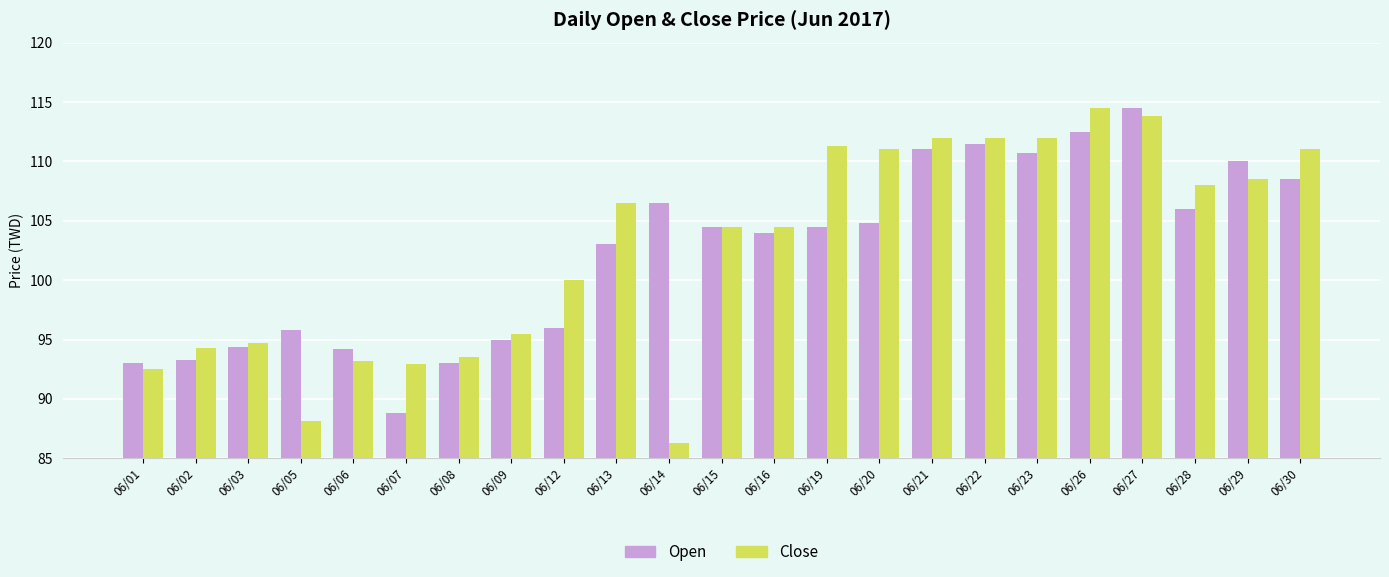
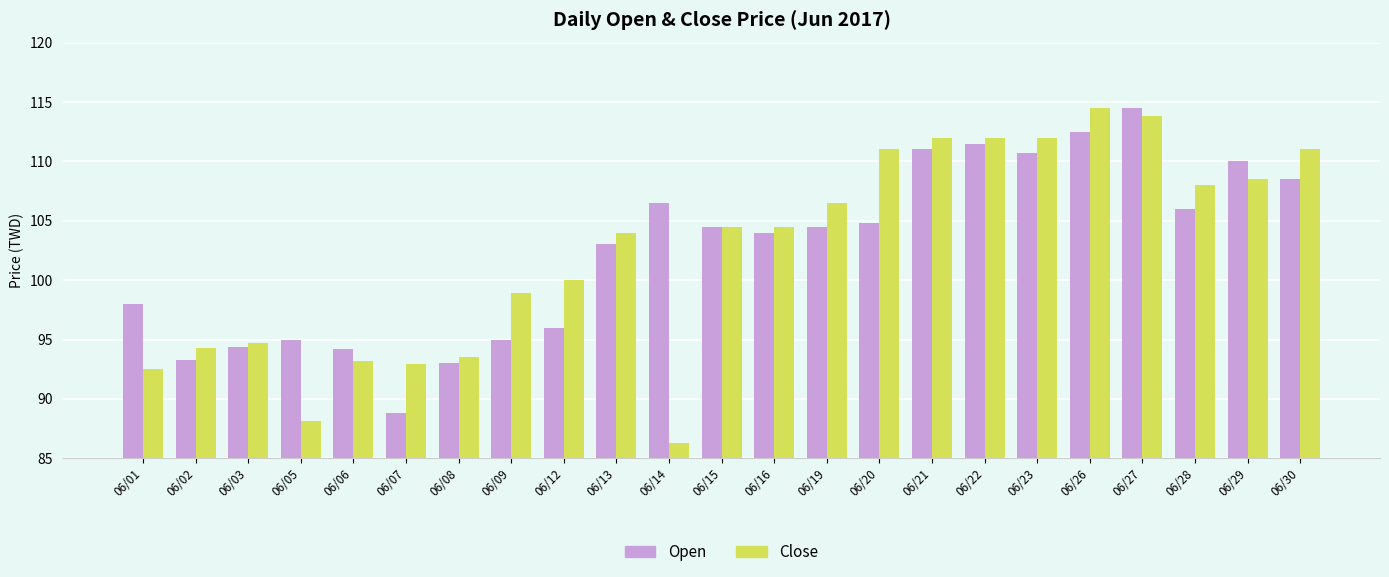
  {
    "Open": {
-     "06/01": 93,
+     "06/01": 98,
      "06/02": 93.3,
      "06/03": 94.4,
-     "06/05": 95.8,
+     "06/05": 95.0,
      "06/06": 94.2,
      "06/07": 88.8,
      "06/08": 93.0,
      "06/09": 95.0,
      "06/12": 96.0,
      "06/13": 103.0,
      "06/14": 106.5,
      "06/15": 104.5,
      "06/16": 104.0,
      "06/19": 104.5,
      "06/20": 104.8,
      "06/21": 111.0,
      "06/22": 111.5,
      "06/23": 110.7,
      "06/26": 112.5,
      "06/27": 114.5,
      "06/28": 106.0,
      "06/29": 110.0,
      "06/30": 108.5
    },
    "Close": {
      "06/01": 92.5,
      "06/02": 94.3,
      "06/03": 94.7,
      "06/05": 88.1,
      "06/06": 93.2,
      "06/07": 92.9,
      "06/08": 93.5,
-     "06/09": 95.5,
+     "06/09": 98.9,
      "06/12": 100.0,
-     "06/13": 106.5,
+     "06/13": 104.0,
      "06/14": 86.3,
      "06/15": 104.5,
      "06/16": 104.5,
-     "06/19": 111.3,
+     "06/19": 106.5,
      "06/20": 111.0,
      "06/21": 112.0,
      "06/22": 112.0,
      "06/23": 112.0,
      "06/26": 114.5,
      "06/27": 113.8,
      "06/28": 108.0,
      "06/29": 108.5,
      "06/30": 111.0
    }
  }
